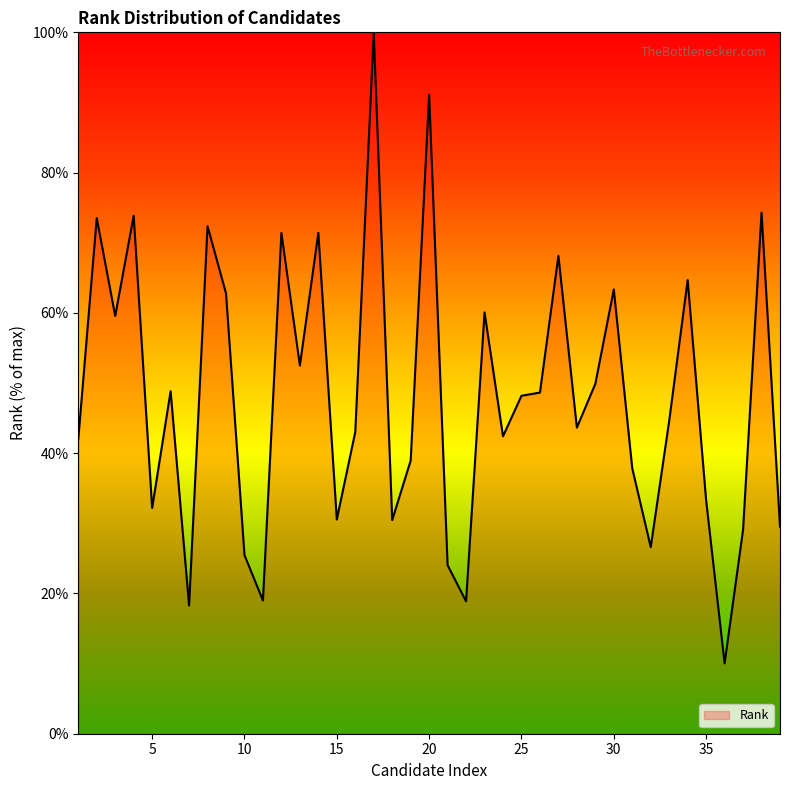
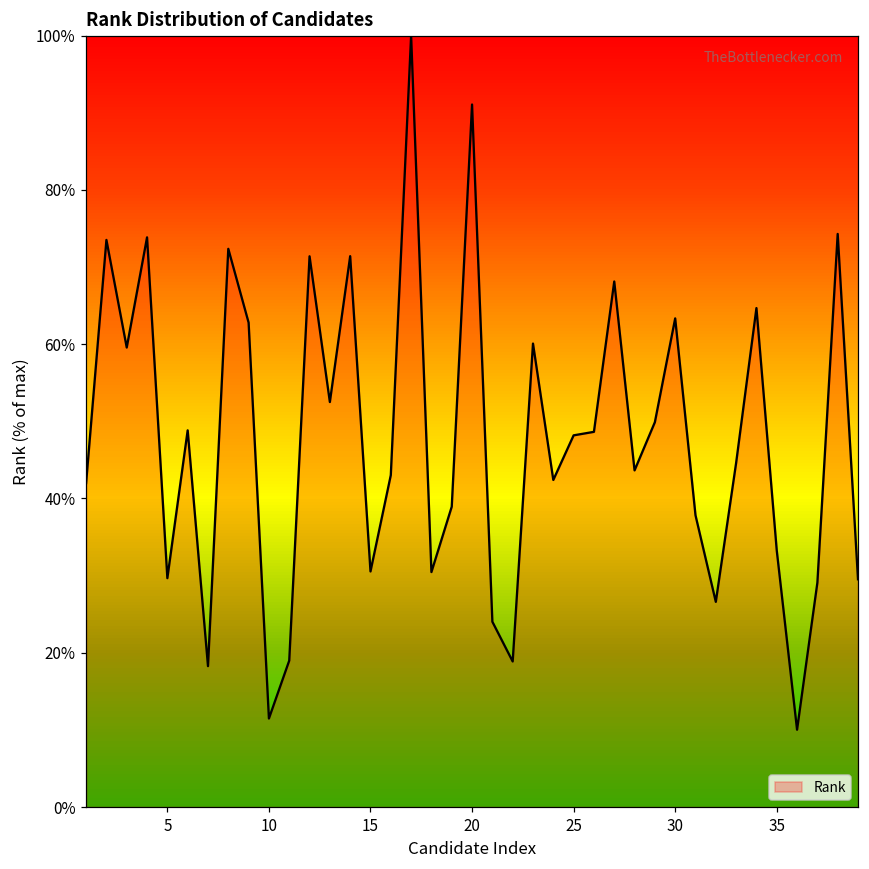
  {
-   "5": "32%",
-   "10": "25%",
+   "5": "30%",
+   "10": "11%",
    "15": "31%",
    "20": "91%",
    "25": "48%",
    "30": "63%",
    "35": "33%"
  }
